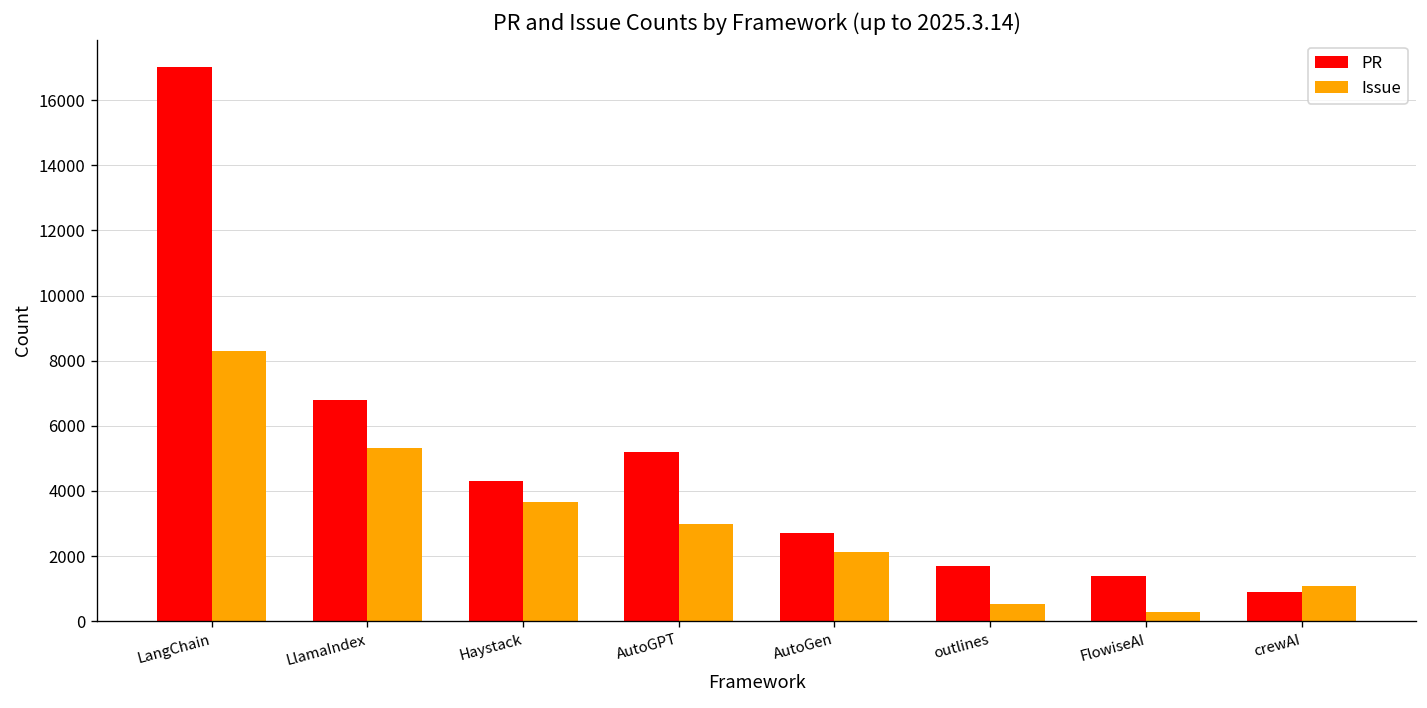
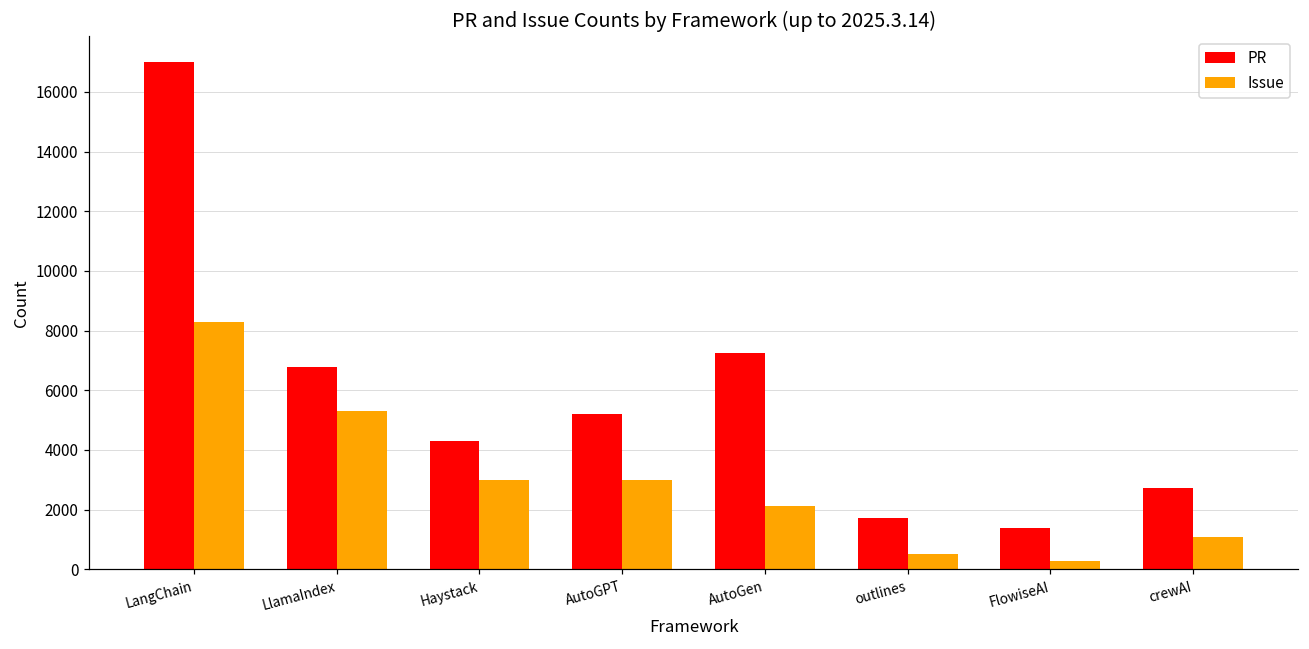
  {
    "PR": {
      "LangChain": 17000,
      "LlamaIndex": 6800,
      "Haystack": 4300,
      "AutoGPT": 5200,
-     "AutoGen": 2700,
+     "AutoGen": 7300,
      "outlines": 1700,
      "FlowiseAI": 1400,
-     "crewAI": 900
+     "crewAI": 2700
    },
    "Issue": {
      "LangChain": 8300,
      "LlamaIndex": 5300,
-     "Haystack": 3700,
+     "Haystack": 3000,
      "AutoGPT": 3000,
      "AutoGen": 2100,
      "outlines": 500,
      "FlowiseAI": 300,
      "crewAI": 1100
    }
  }
